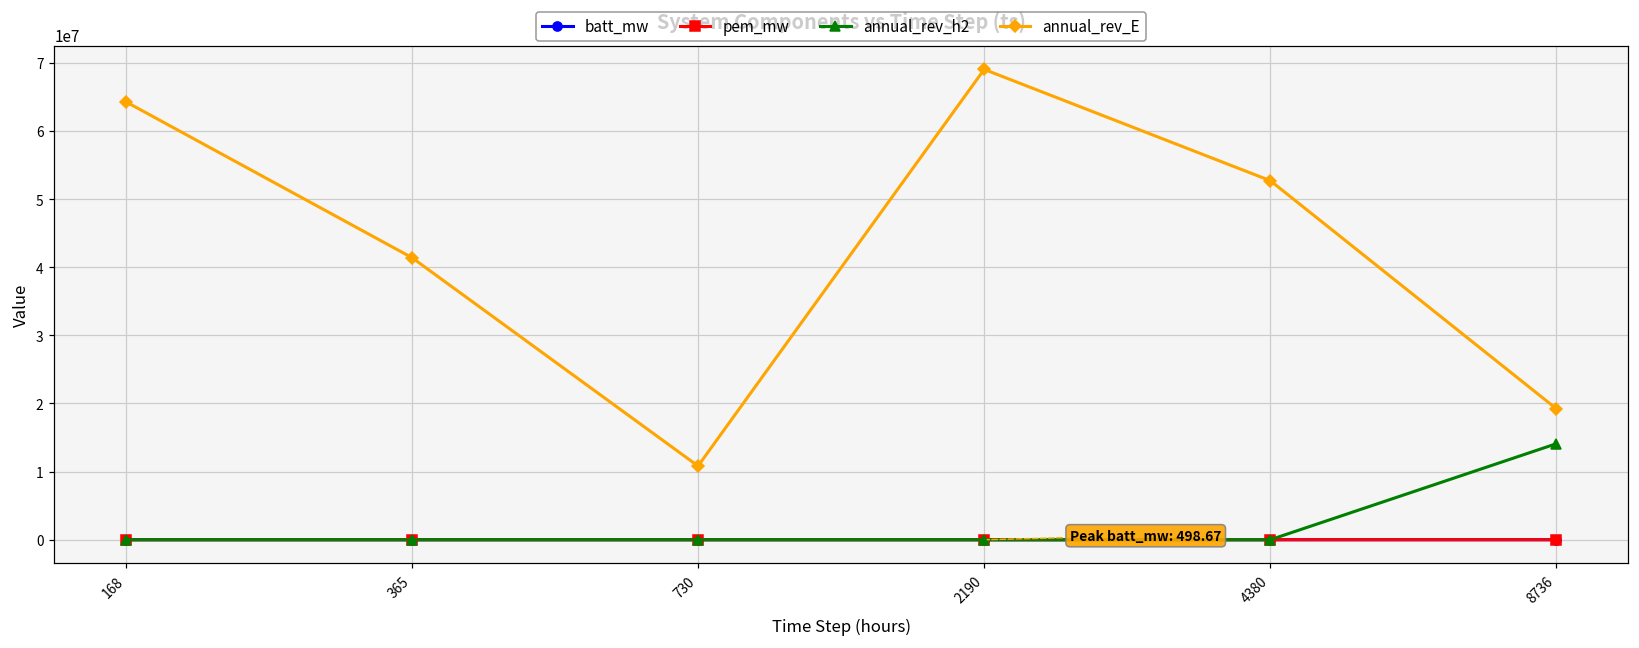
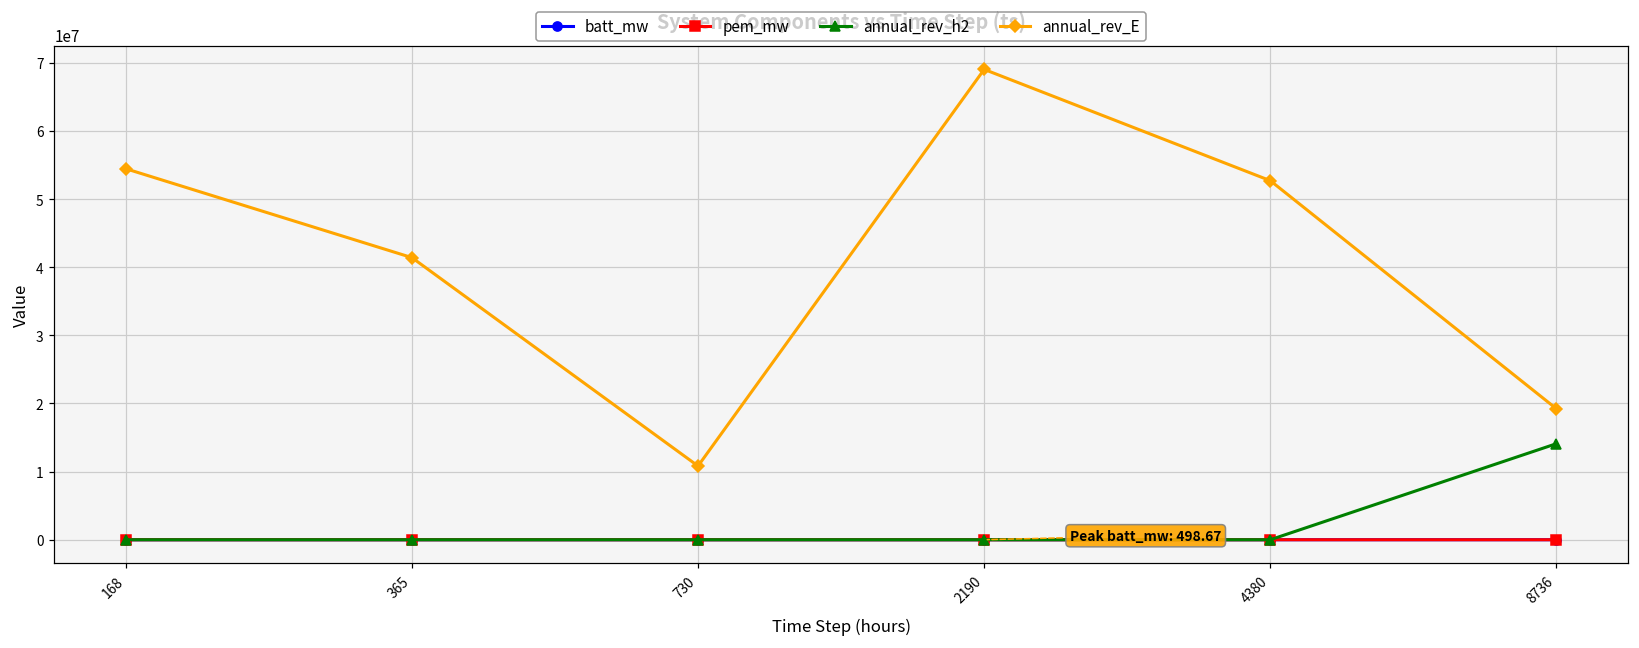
  {
    "pem_mw": {
      "8736": 0
    },
    "annual_rev_h2": {
      "8736": 14000000
    },
    "annual_rev_E": {
-     "168": 64000000,
+     "168": 54000000,
      "365": 41000000,
      "730": 11000000,
      "2190": 69000000,
      "4380": 53000000,
      "8736": 19000000
    }
  }
